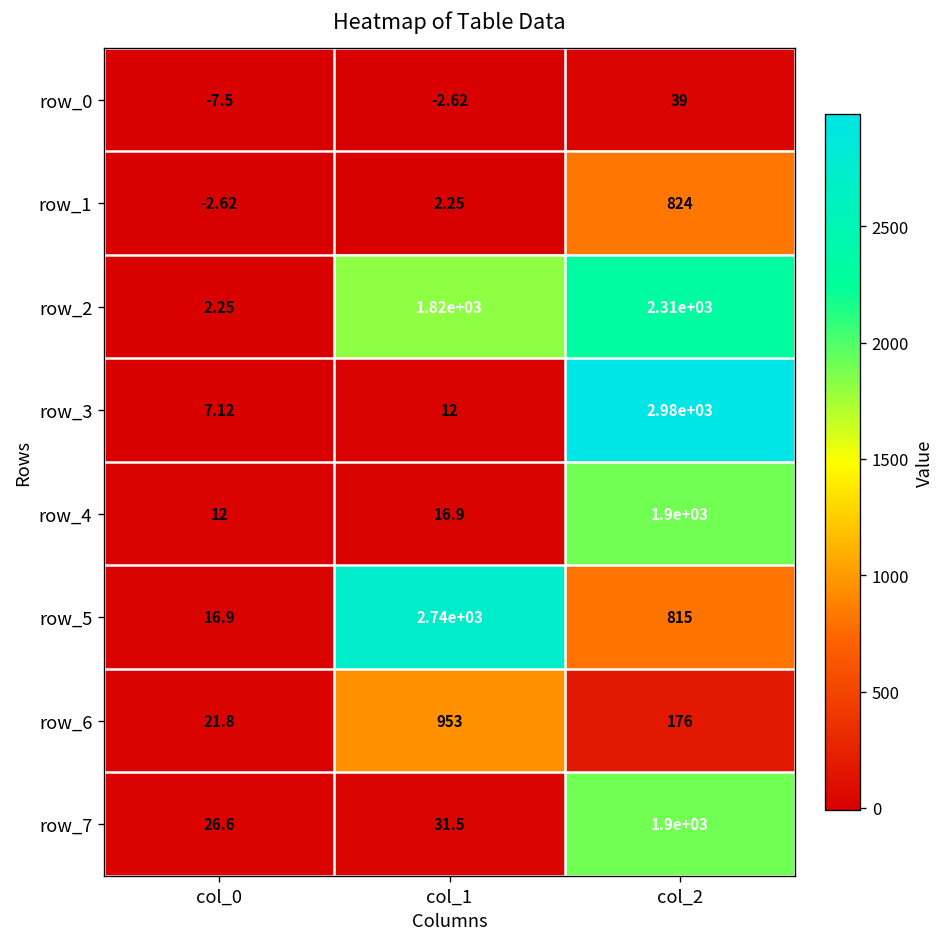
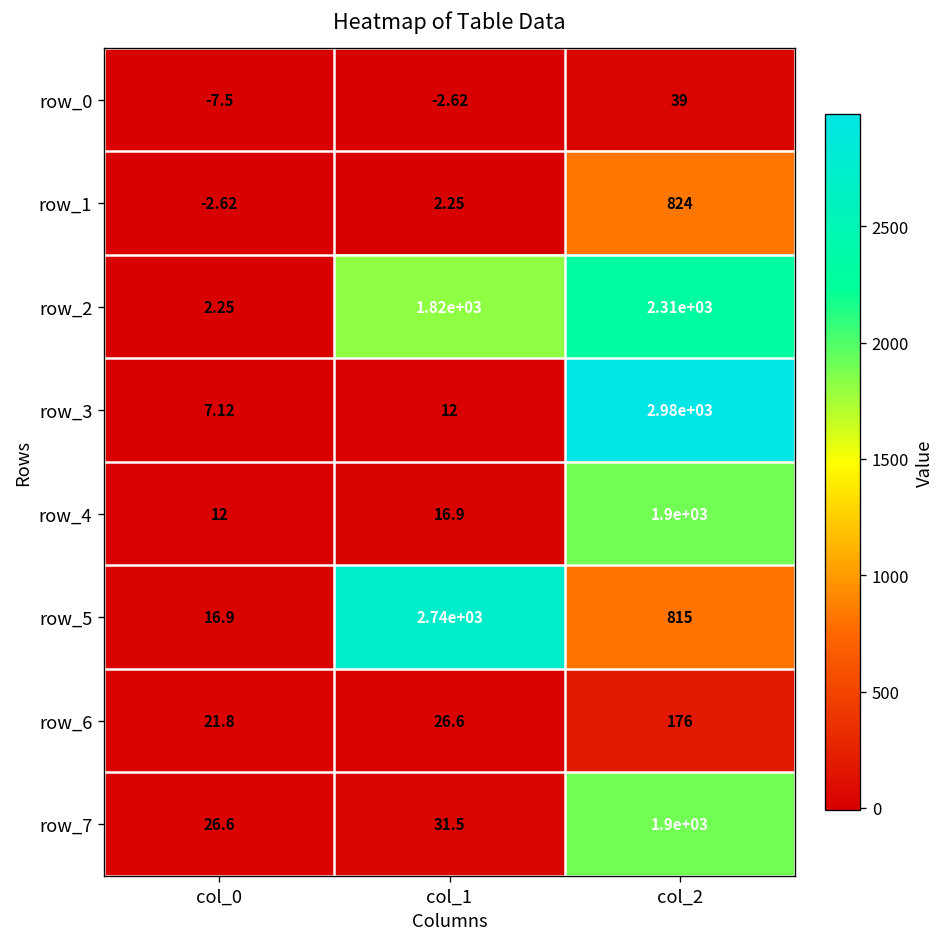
  {
    "row_0": {
      "col_0": "-7.5",
      "col_1": "-2.62",
      "col_2": "39"
    },
    "row_1": {
      "col_0": "-2.62",
      "col_1": "2.25",
      "col_2": "824"
    },
    "row_2": {
      "col_0": "2.25",
      "col_1": "1.82e+03",
      "col_2": "2.31e+03"
    },
    "row_3": {
      "col_0": "7.12",
      "col_1": "12",
      "col_2": "2.98e+03"
    },
    "row_4": {
      "col_0": "12",
      "col_1": "16.9",
      "col_2": "1.9e+03"
    },
    "row_5": {
      "col_0": "16.9",
      "col_1": "2.74e+03",
      "col_2": "815"
    },
    "row_6": {
      "col_0": "21.8",
-     "col_1": "953",
+     "col_1": "26.6",
      "col_2": "176"
    },
    "row_7": {
      "col_0": "26.6",
      "col_1": "31.5",
      "col_2": "1.9e+03"
    }
  }
